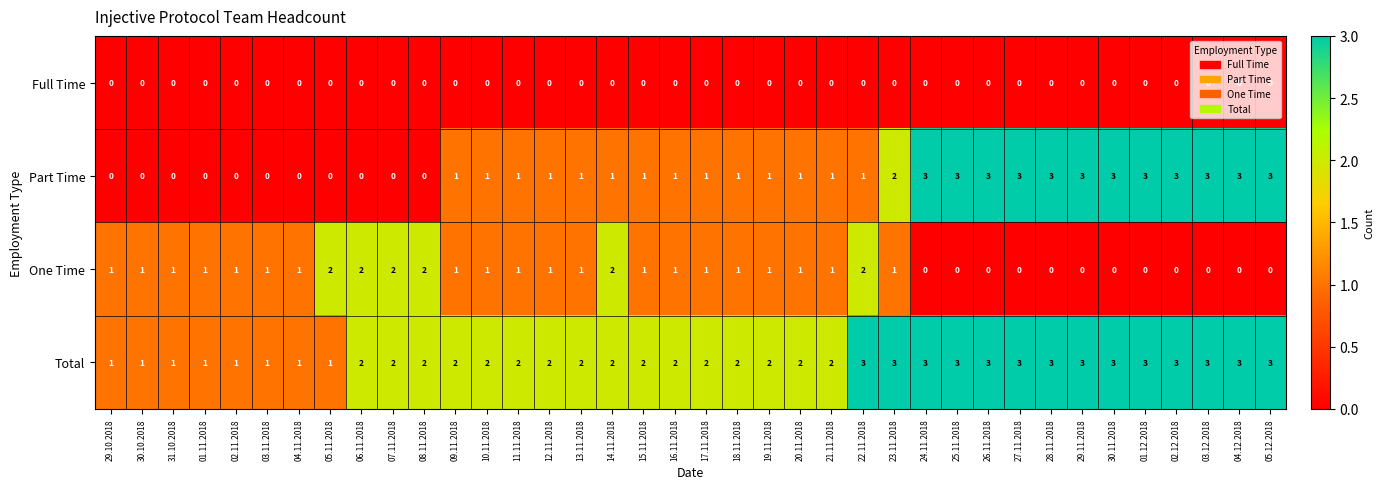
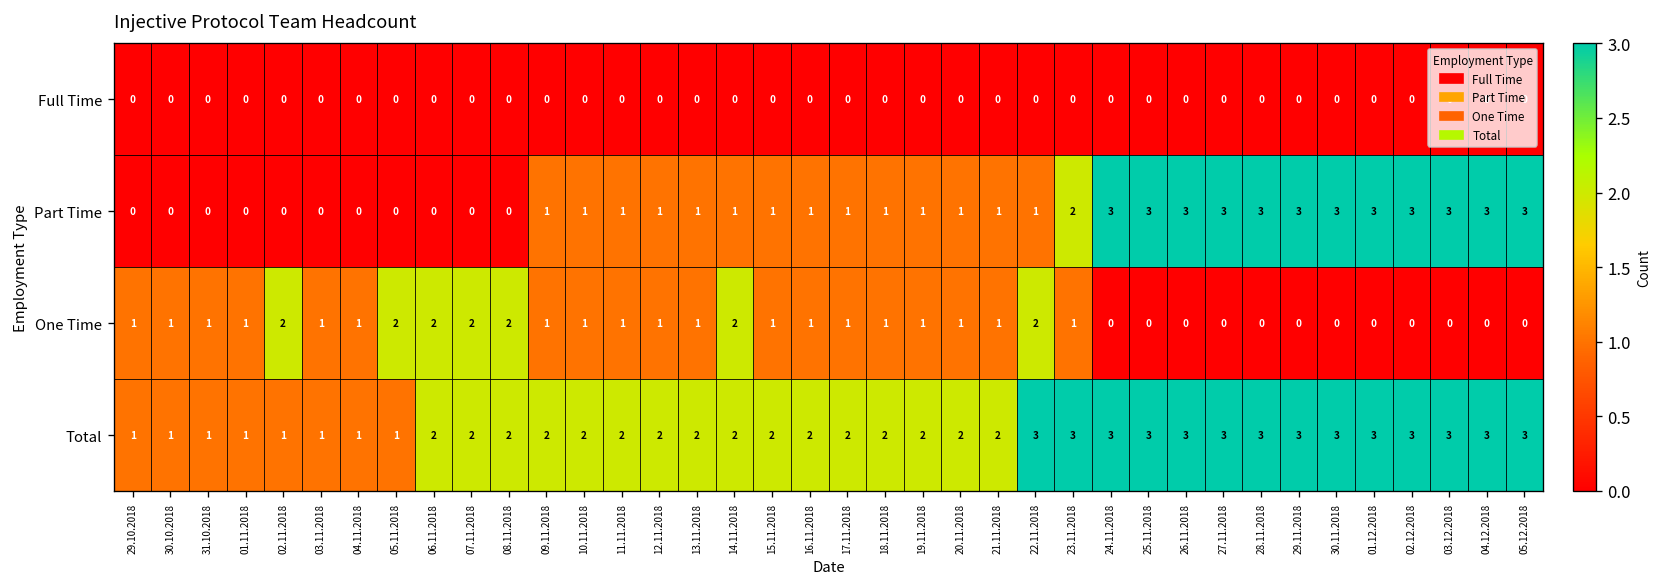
  {
    "Full Time": {
      "29.10.2018": 0,
      "30.10.2018": 0,
      "31.10.2018": 0,
      "01.11.2018": 0,
      "02.11.2018": 0,
      "03.11.2018": 0,
      "04.11.2018": 0,
      "05.11.2018": 0,
      "06.11.2018": 0,
      "07.11.2018": 0,
      "08.11.2018": 0,
      "09.11.2018": 0,
      "10.11.2018": 0,
      "11.11.2018": 0,
      "12.11.2018": 0,
      "13.11.2018": 0,
      "14.11.2018": 0,
      "15.11.2018": 0,
      "16.11.2018": 0,
      "17.11.2018": 0,
      "18.11.2018": 0,
      "19.11.2018": 0,
      "20.11.2018": 0,
      "21.11.2018": 0,
      "22.11.2018": 0,
      "23.11.2018": 0,
      "24.11.2018": 0,
      "25.11.2018": 0,
      "26.11.2018": 0,
      "27.11.2018": 0,
      "28.11.2018": 0,
      "29.11.2018": 0,
      "30.11.2018": 0,
      "01.12.2018": 0,
      "02.12.2018": 0
    },
    "Part Time": {
      "29.10.2018": 0,
      "30.10.2018": 0,
      "31.10.2018": 0,
      "01.11.2018": 0,
      "02.11.2018": 0,
      "03.11.2018": 0,
      "04.11.2018": 0,
      "05.11.2018": 0,
      "06.11.2018": 0,
      "07.11.2018": 0,
      "08.11.2018": 0,
      "09.11.2018": 1,
      "10.11.2018": 1,
      "11.11.2018": 1,
      "12.11.2018": 1,
      "13.11.2018": 1,
      "14.11.2018": 1,
      "15.11.2018": 1,
      "16.11.2018": 1,
      "17.11.2018": 1,
      "18.11.2018": 1,
      "19.11.2018": 1,
      "20.11.2018": 1,
      "21.11.2018": 1,
      "22.11.2018": 1,
      "23.11.2018": 2,
      "24.11.2018": 3,
      "25.11.2018": 3,
      "26.11.2018": 3,
      "27.11.2018": 3,
      "28.11.2018": 3,
      "29.11.2018": 3,
      "30.11.2018": 3,
      "01.12.2018": 3,
      "02.12.2018": 3,
      "03.12.2018": 3,
      "04.12.2018": 3,
      "05.12.2018": 3
    },
    "One Time": {
      "29.10.2018": 1,
      "30.10.2018": 1,
      "31.10.2018": 1,
      "01.11.2018": 1,
-     "02.11.2018": 1,
+     "02.11.2018": 2,
      "03.11.2018": 1,
      "04.11.2018": 1,
      "05.11.2018": 2,
      "06.11.2018": 2,
      "07.11.2018": 2,
      "08.11.2018": 2,
      "09.11.2018": 1,
      "10.11.2018": 1,
      "11.11.2018": 1,
      "12.11.2018": 1,
      "13.11.2018": 1,
      "14.11.2018": 2,
      "15.11.2018": 1,
      "16.11.2018": 1,
      "17.11.2018": 1,
      "18.11.2018": 1,
      "19.11.2018": 1,
      "20.11.2018": 1,
      "21.11.2018": 1,
      "22.11.2018": 2,
      "23.11.2018": 1,
      "24.11.2018": 0,
      "25.11.2018": 0,
      "26.11.2018": 0,
      "27.11.2018": 0,
      "28.11.2018": 0,
      "29.11.2018": 0,
      "30.11.2018": 0,
      "01.12.2018": 0,
      "02.12.2018": 0,
      "03.12.2018": 0,
      "04.12.2018": 0,
      "05.12.2018": 0
    },
    "Total": {
      "29.10.2018": 1,
      "30.10.2018": 1,
      "31.10.2018": 1,
      "01.11.2018": 1,
      "02.11.2018": 1,
      "03.11.2018": 1,
      "04.11.2018": 1,
      "05.11.2018": 1,
      "06.11.2018": 2,
      "07.11.2018": 2,
      "08.11.2018": 2,
      "09.11.2018": 2,
      "10.11.2018": 2,
      "11.11.2018": 2,
      "12.11.2018": 2,
      "13.11.2018": 2,
      "14.11.2018": 2,
      "15.11.2018": 2,
      "16.11.2018": 2,
      "17.11.2018": 2,
      "18.11.2018": 2,
      "19.11.2018": 2,
      "20.11.2018": 2,
      "21.11.2018": 2,
      "22.11.2018": 3,
      "23.11.2018": 3,
      "24.11.2018": 3,
      "25.11.2018": 3,
      "26.11.2018": 3,
      "27.11.2018": 3,
      "28.11.2018": 3,
      "29.11.2018": 3,
      "30.11.2018": 3,
      "01.12.2018": 3,
      "02.12.2018": 3,
      "03.12.2018": 3,
      "04.12.2018": 3,
      "05.12.2018": 3
    }
  }
